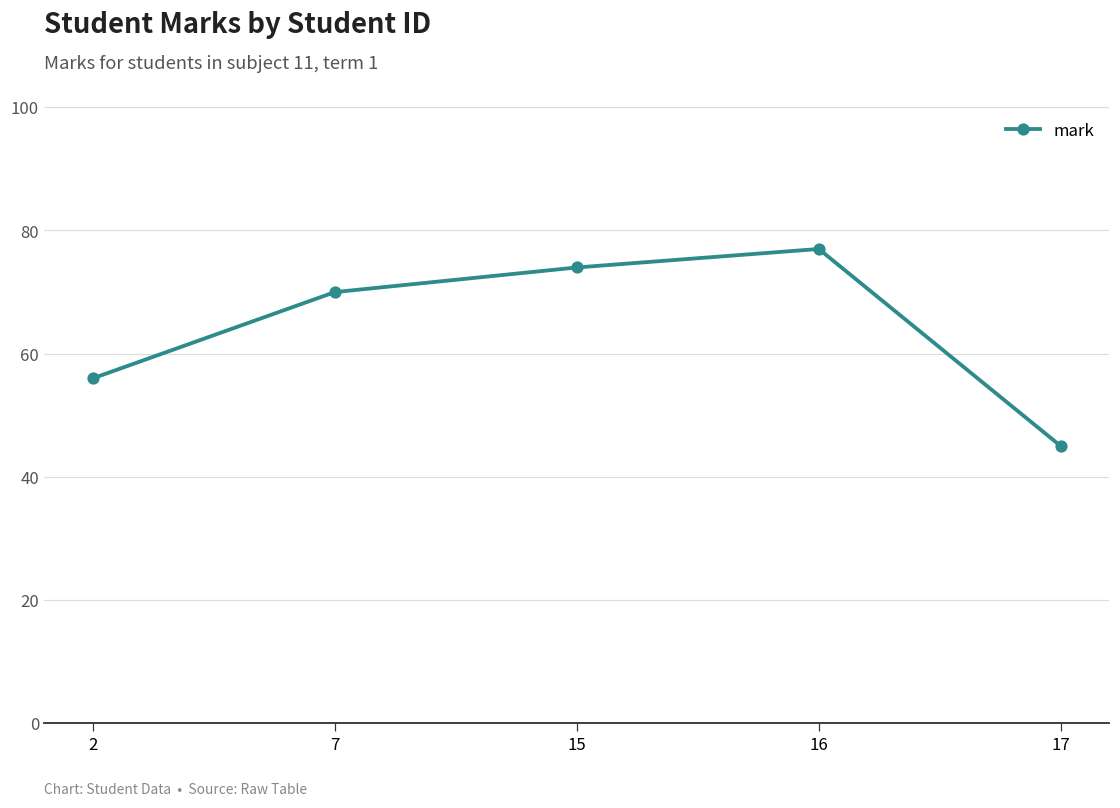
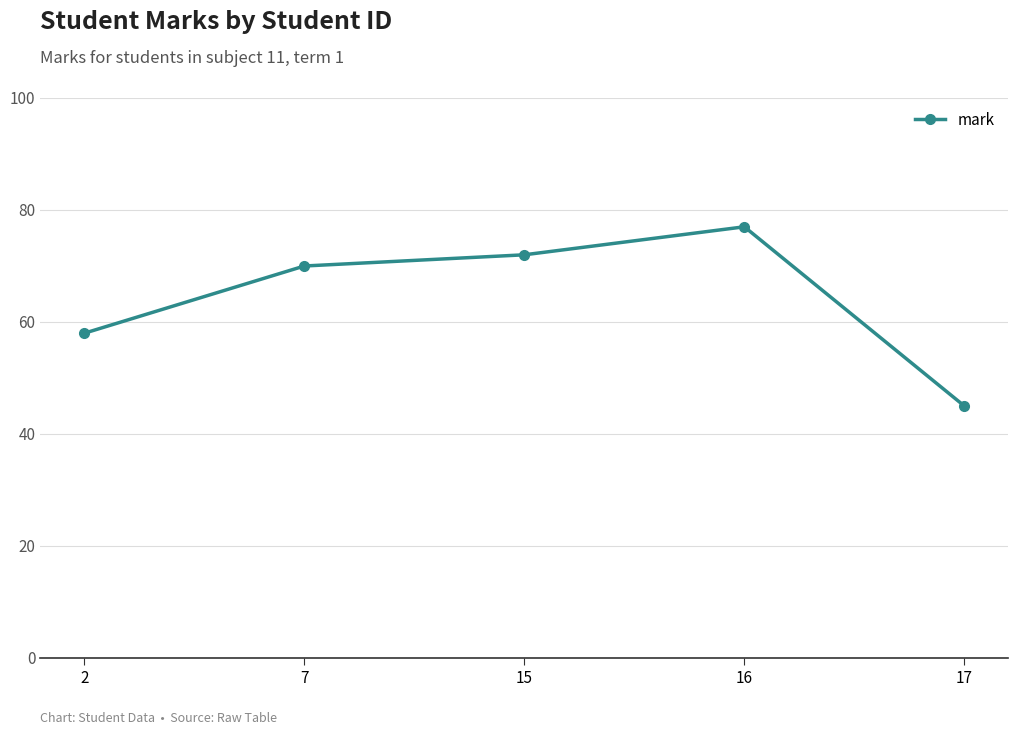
  {
-   "2": 56,
+   "2": 58,
    "7": 70,
-   "15": 74,
+   "15": 72,
    "16": 77,
    "17": 45
  }
